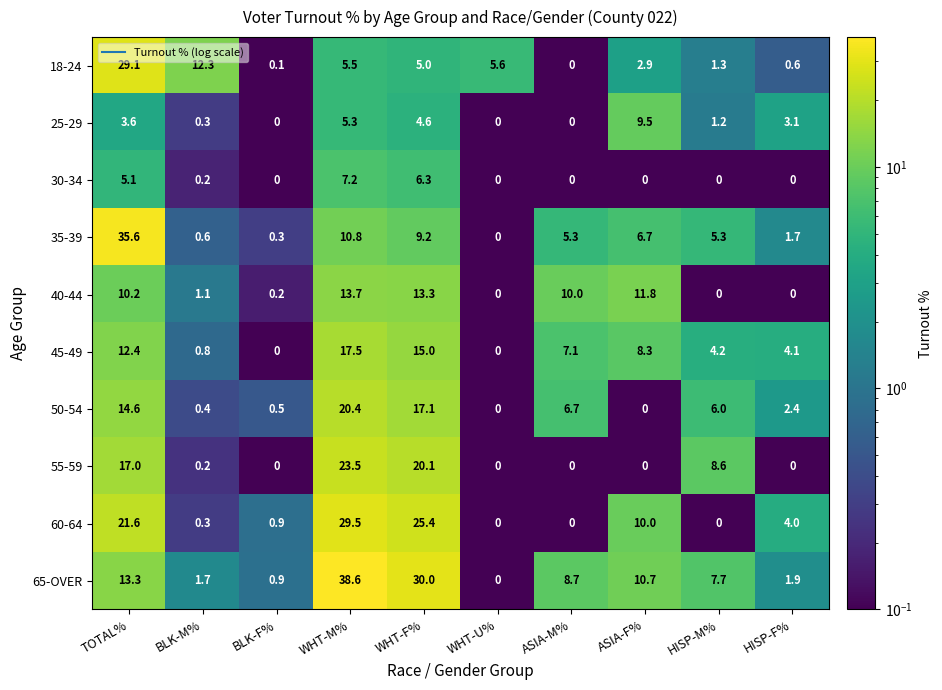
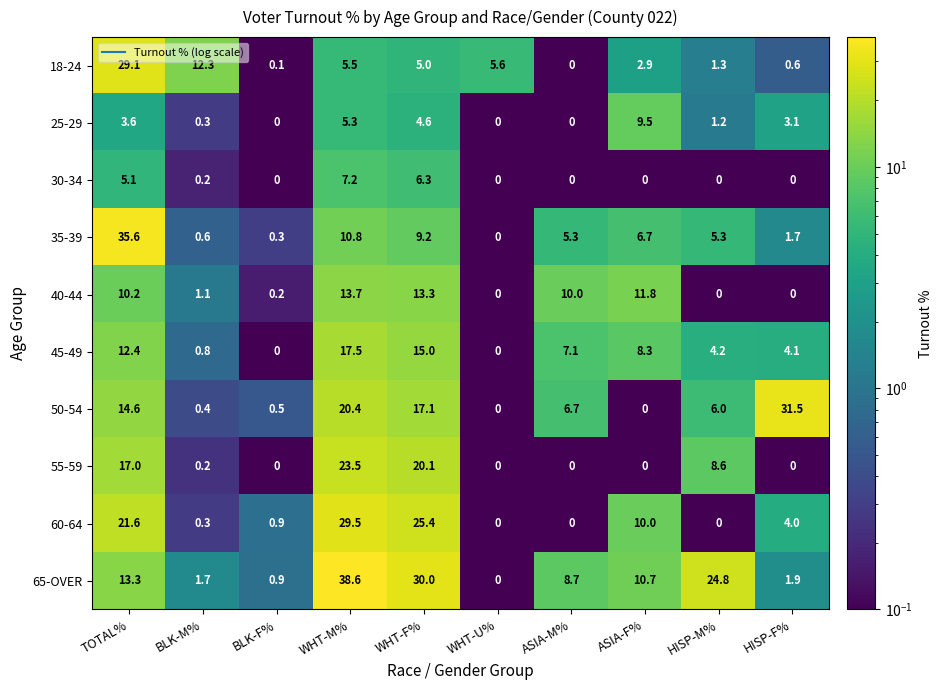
  {
    "18-24": {
      "BLK-F%": 0.1,
      "WHT-M%": 5.5,
      "WHT-F%": 5.0,
      "WHT-U%": 5.6,
      "ASIA-M%": 0,
      "ASIA-F%": 2.9,
      "HISP-M%": 1.3,
      "HISP-F%": 0.6
    },
    "25-29": {
      "TOTAL%": 3.6,
      "BLK-M%": 0.3,
      "BLK-F%": 0,
      "WHT-M%": 5.3,
      "WHT-F%": 4.6,
      "WHT-U%": 0,
      "ASIA-M%": 0,
      "ASIA-F%": 9.5,
      "HISP-M%": 1.2,
      "HISP-F%": 3.1
    },
    "30-34": {
      "TOTAL%": 5.1,
      "BLK-M%": 0.2,
      "BLK-F%": 0,
      "WHT-M%": 7.2,
      "WHT-F%": 6.3,
      "WHT-U%": 0,
      "ASIA-M%": 0,
      "ASIA-F%": 0,
      "HISP-M%": 0,
      "HISP-F%": 0
    },
    "35-39": {
      "TOTAL%": 35.6,
      "BLK-M%": 0.6,
      "BLK-F%": 0.3,
      "WHT-M%": 10.8,
      "WHT-F%": 9.2,
      "WHT-U%": 0,
      "ASIA-M%": 5.3,
      "ASIA-F%": 6.7,
      "HISP-M%": 5.3,
      "HISP-F%": 1.7
    },
    "40-44": {
      "TOTAL%": 10.2,
      "BLK-M%": 1.1,
      "BLK-F%": 0.2,
      "WHT-M%": 13.7,
      "WHT-F%": 13.3,
      "WHT-U%": 0,
      "ASIA-M%": 10.0,
      "ASIA-F%": 11.8,
      "HISP-M%": 0,
      "HISP-F%": 0
    },
    "45-49": {
      "TOTAL%": 12.4,
      "BLK-M%": 0.8,
      "BLK-F%": 0,
      "WHT-M%": 17.5,
      "WHT-F%": 15.0,
      "WHT-U%": 0,
      "ASIA-M%": 7.1,
      "ASIA-F%": 8.3,
      "HISP-M%": 4.2,
      "HISP-F%": 4.1
    },
    "50-54": {
      "TOTAL%": 14.6,
      "BLK-M%": 0.4,
      "BLK-F%": 0.5,
      "WHT-M%": 20.4,
      "WHT-F%": 17.1,
      "WHT-U%": 0,
      "ASIA-M%": 6.7,
      "ASIA-F%": 0,
      "HISP-M%": 6.0,
-     "HISP-F%": 2.4
+     "HISP-F%": 31.5
    },
    "55-59": {
      "TOTAL%": 17.0,
      "BLK-M%": 0.2,
      "BLK-F%": 0,
      "WHT-M%": 23.5,
      "WHT-F%": 20.1,
      "WHT-U%": 0,
      "ASIA-M%": 0,
      "ASIA-F%": 0,
      "HISP-M%": 8.6,
      "HISP-F%": 0
    },
    "60-64": {
      "TOTAL%": 21.6,
      "BLK-M%": 0.3,
      "BLK-F%": 0.9,
      "WHT-M%": 29.5,
      "WHT-F%": 25.4,
      "WHT-U%": 0,
      "ASIA-M%": 0,
      "ASIA-F%": 10.0,
      "HISP-M%": 0,
      "HISP-F%": 4.0
    },
    "65-OVER": {
      "TOTAL%": 13.3,
      "BLK-M%": 1.7,
      "BLK-F%": 0.9,
      "WHT-M%": 38.6,
      "WHT-F%": 30.0,
      "WHT-U%": 0,
      "ASIA-M%": 8.7,
      "ASIA-F%": 10.7,
-     "HISP-M%": 7.7,
+     "HISP-M%": 24.8,
      "HISP-F%": 1.9
    }
  }
